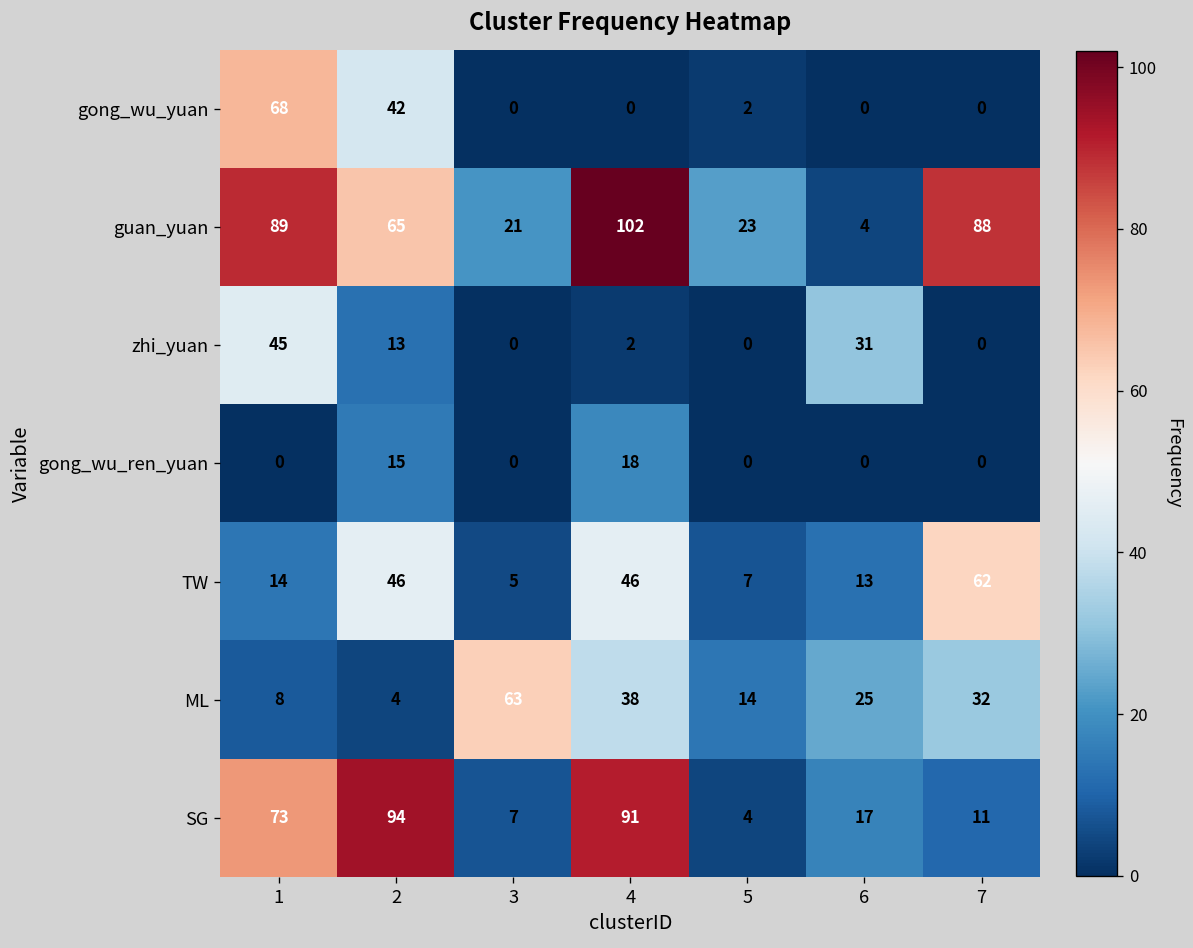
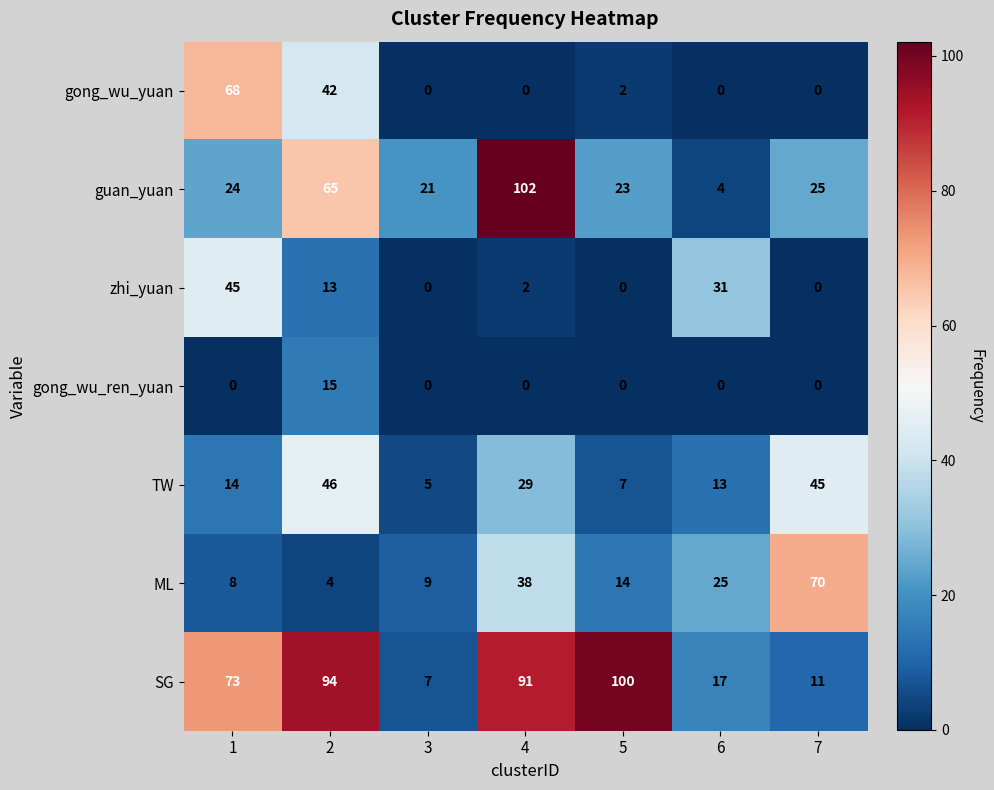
  {
    "gong_wu_yuan": {
      "1": 68,
      "2": 42,
      "3": 0,
      "4": 0,
      "5": 2,
      "6": 0,
      "7": 0
    },
    "guan_yuan": {
-     "1": 89,
+     "1": 24,
      "2": 65,
      "3": 21,
      "4": 102,
      "5": 23,
      "6": 4,
-     "7": 88
+     "7": 25
    },
    "zhi_yuan": {
      "1": 45,
      "2": 13,
      "3": 0,
      "4": 2,
      "5": 0,
      "6": 31,
      "7": 0
    },
    "gong_wu_ren_yuan": {
      "1": 0,
      "2": 15,
      "3": 0,
-     "4": 18,
+     "4": 0,
      "5": 0,
      "6": 0,
      "7": 0
    },
    "TW": {
      "1": 14,
      "2": 46,
      "3": 5,
-     "4": 46,
+     "4": 29,
      "5": 7,
      "6": 13,
-     "7": 62
+     "7": 45
    },
    "ML": {
      "1": 8,
      "2": 4,
-     "3": 63,
+     "3": 9,
      "4": 38,
      "5": 14,
      "6": 25,
-     "7": 32
+     "7": 70
    },
    "SG": {
      "1": 73,
      "2": 94,
      "3": 7,
      "4": 91,
-     "5": 4,
+     "5": 100,
      "6": 17,
      "7": 11
    }
  }
